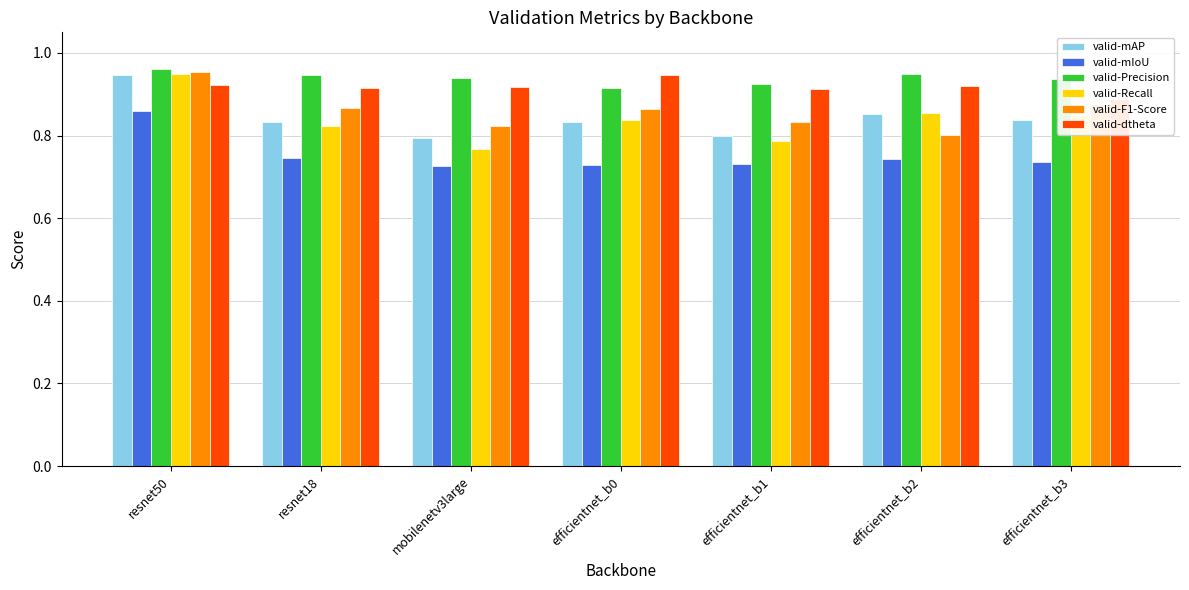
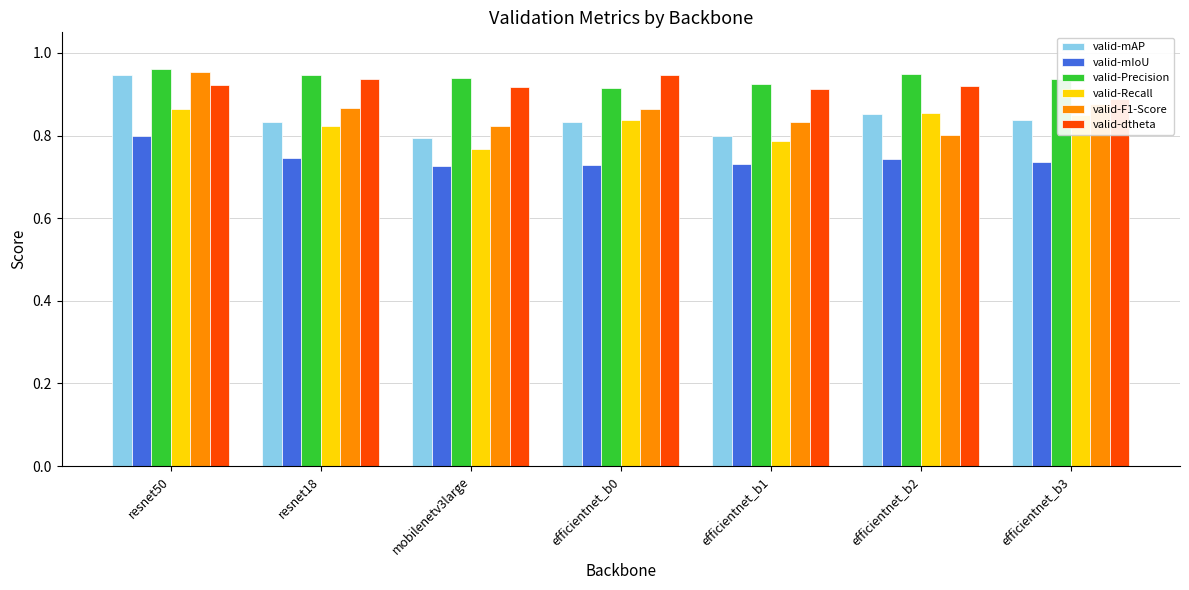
  {
    "valid-mAP": {
      "resnet50": 0.95,
      "resnet18": 0.83,
      "mobilenetv3large": 0.79,
      "efficientnet_b0": 0.83,
      "efficientnet_b1": 0.80,
      "efficientnet_b2": 0.85,
      "efficientnet_b3": 0.84
    },
    "valid-mIoU": {
-     "resnet50": 0.86,
+     "resnet50": 0.80,
      "resnet18": 0.75,
      "mobilenetv3large": 0.73,
      "efficientnet_b0": 0.73,
      "efficientnet_b1": 0.73,
      "efficientnet_b2": 0.74,
      "efficientnet_b3": 0.74
    },
    "valid-Precision": {
      "resnet50": 0.96,
      "resnet18": 0.95,
      "mobilenetv3large": 0.94,
      "efficientnet_b0": 0.91,
      "efficientnet_b1": 0.92,
      "efficientnet_b2": 0.95
    },
    "valid-Recall": {
-     "resnet50": 0.95,
+     "resnet50": 0.86,
      "resnet18": 0.82,
      "mobilenetv3large": 0.77,
      "efficientnet_b0": 0.84,
      "efficientnet_b1": 0.79,
      "efficientnet_b2": 0.86
    },
    "valid-F1-Score": {
      "resnet50": 0.95,
      "resnet18": 0.87,
      "mobilenetv3large": 0.82,
      "efficientnet_b0": 0.87,
      "efficientnet_b1": 0.83,
      "efficientnet_b2": 0.80
    },
    "valid-dtheta": {
      "resnet50": 0.92,
-     "resnet18": 0.91,
+     "resnet18": 0.94,
      "mobilenetv3large": 0.92,
      "efficientnet_b0": 0.95,
      "efficientnet_b1": 0.91,
      "efficientnet_b2": 0.92
    }
  }
